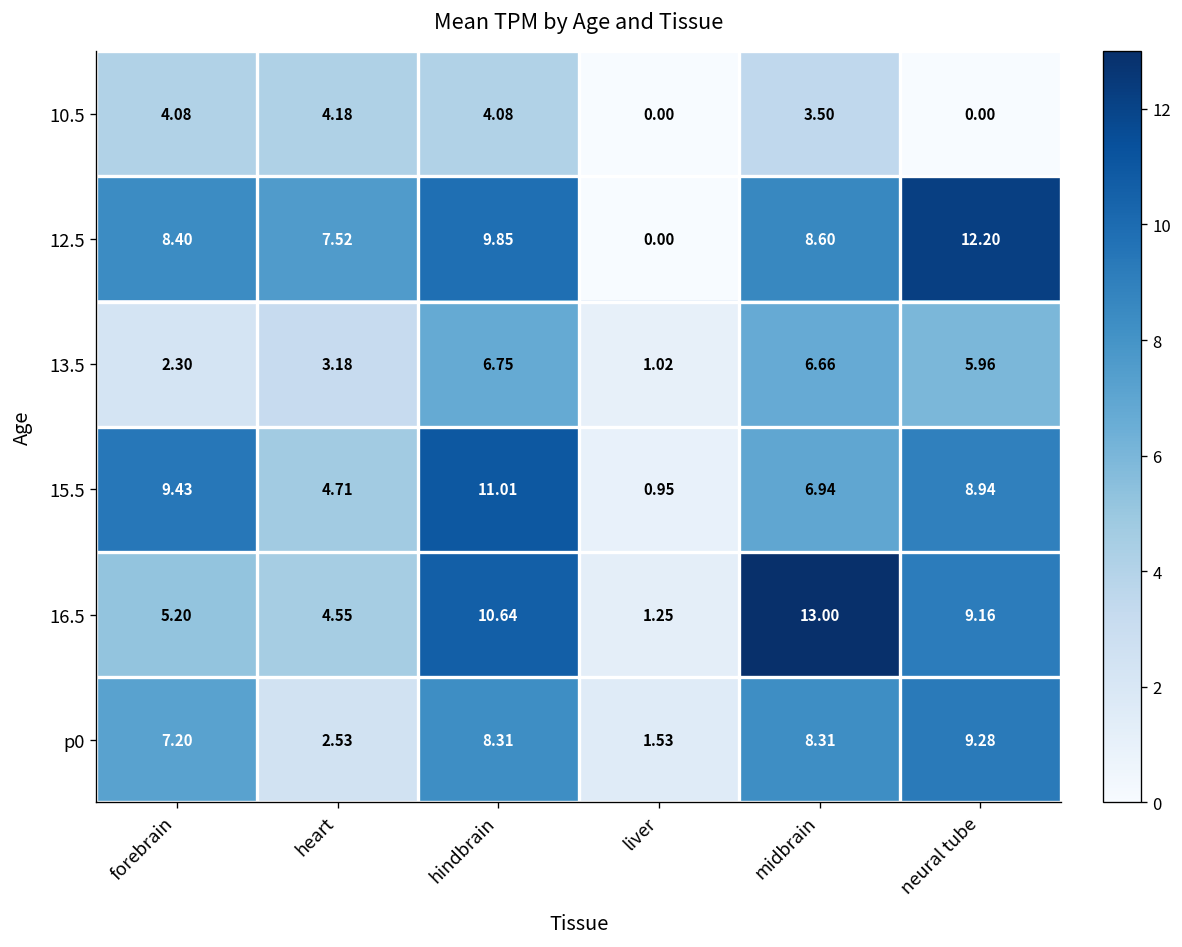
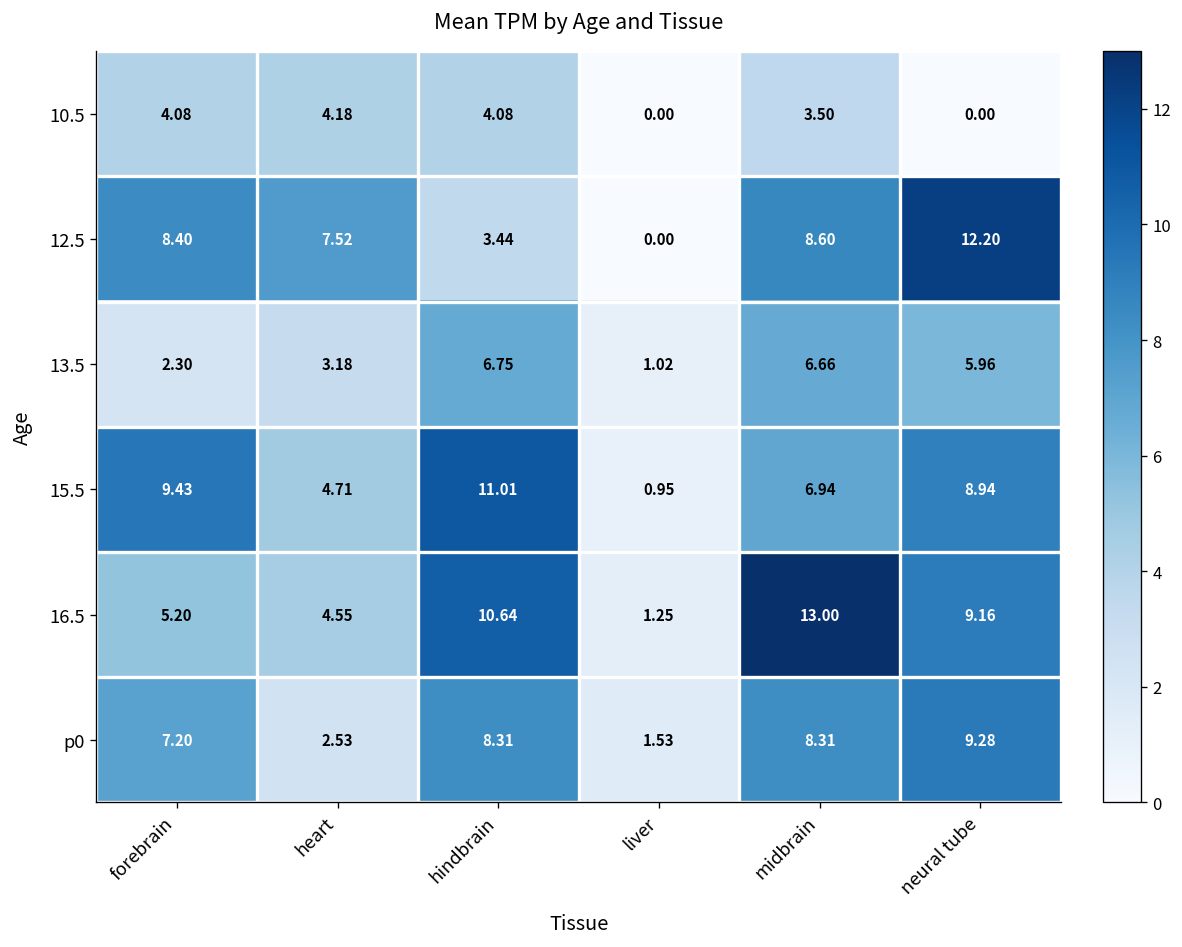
  {
    "10.5": {
      "forebrain": 4.08,
      "heart": 4.18,
      "hindbrain": 4.08,
      "liver": 0.00,
      "midbrain": 3.50,
      "neural tube": 0.00
    },
    "12.5": {
      "forebrain": 8.40,
      "heart": 7.52,
-     "hindbrain": 9.85,
+     "hindbrain": 3.44,
      "liver": 0.00,
      "midbrain": 8.60,
      "neural tube": 12.20
    },
    "13.5": {
      "forebrain": 2.30,
      "heart": 3.18,
      "hindbrain": 6.75,
      "liver": 1.02,
      "midbrain": 6.66,
      "neural tube": 5.96
    },
    "15.5": {
      "forebrain": 9.43,
      "heart": 4.71,
      "hindbrain": 11.01,
      "liver": 0.95,
      "midbrain": 6.94,
      "neural tube": 8.94
    },
    "16.5": {
      "forebrain": 5.20,
      "heart": 4.55,
      "hindbrain": 10.64,
      "liver": 1.25,
      "midbrain": 13.00,
      "neural tube": 9.16
    },
    "p0": {
      "forebrain": 7.20,
      "heart": 2.53,
      "hindbrain": 8.31,
      "liver": 1.53,
      "midbrain": 8.31,
      "neural tube": 9.28
    }
  }
